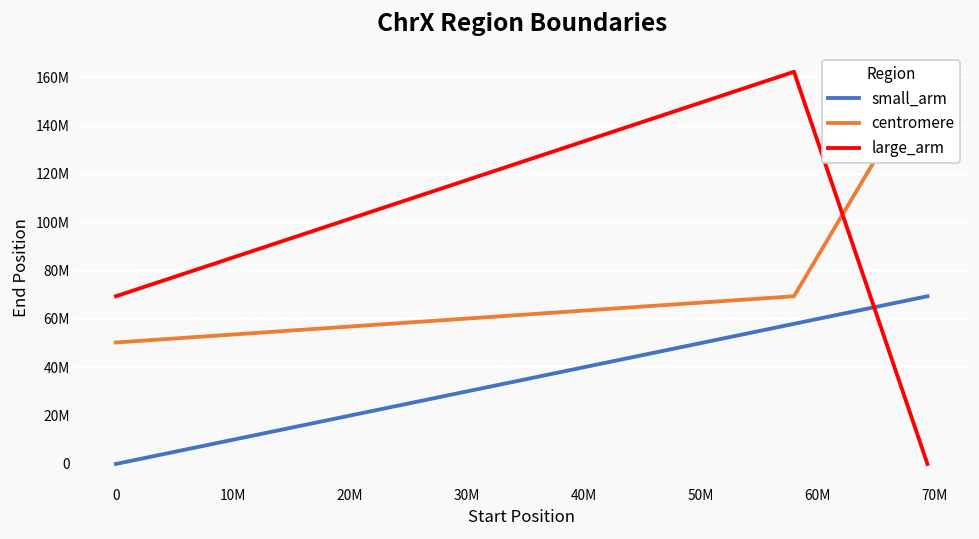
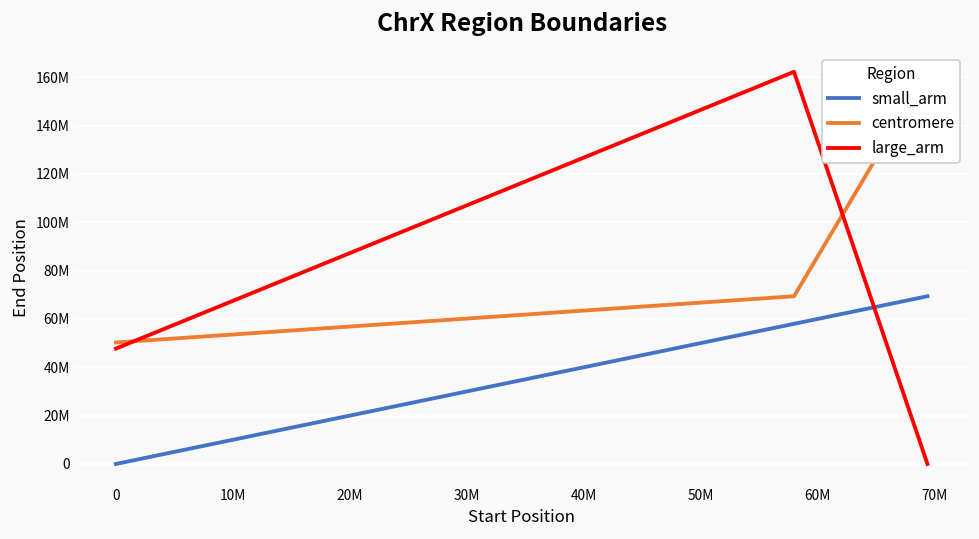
  {
    "small_arm": {
      "0": 0
    },
    "centromere": {
      "0": 50000000
    },
    "large_arm": {
-     "0": 69000000
+     "0": 48000000
    }
  }
